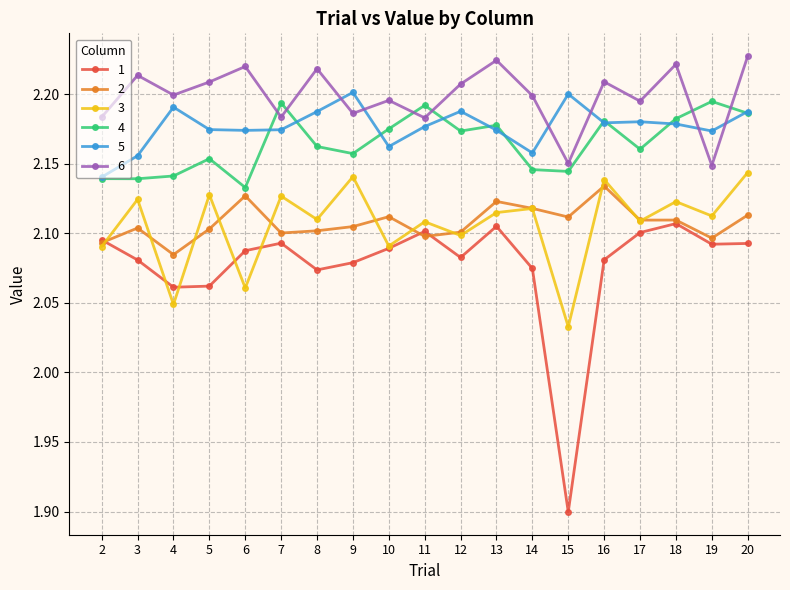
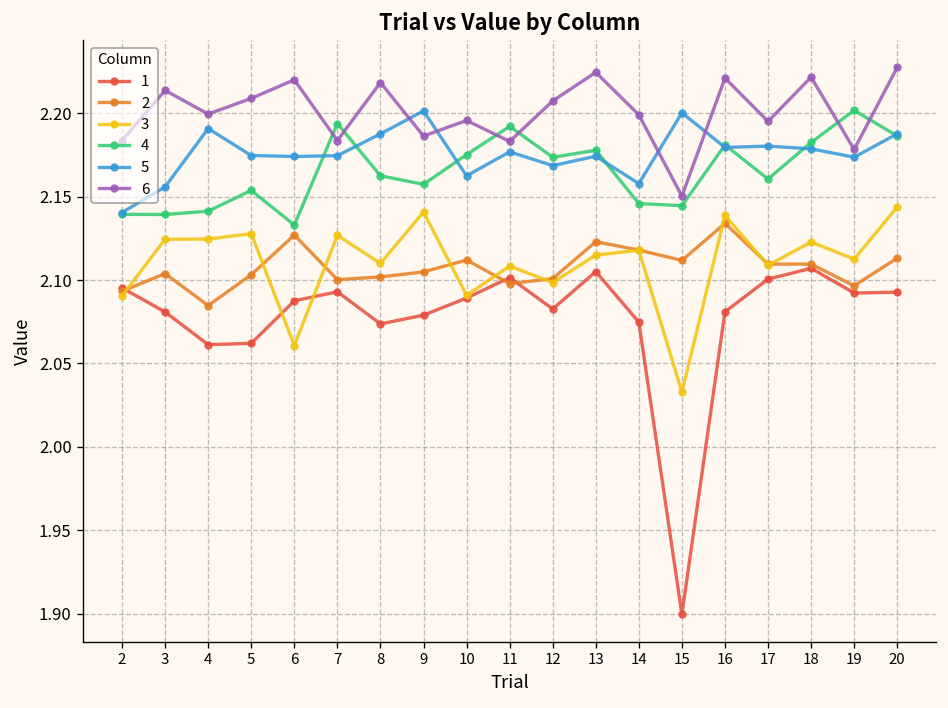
  {
    "3": {
      "2": 2.090,
      "3": 2.124,
-     "4": 2.049,
+     "4": 2.125,
      "5": 2.128,
      "6": 2.061,
      "7": 2.127,
      "8": 2.110,
      "9": 2.141,
      "11": 2.108,
      "12": 2.098,
      "13": 2.115,
      "15": 2.033,
      "16": 2.139,
      "18": 2.123,
      "19": 2.112,
      "20": 2.144
    },
    "4": {
      "3": 2.139,
      "4": 2.141,
      "5": 2.154,
      "6": 2.133,
      "7": 2.194,
      "8": 2.162,
      "9": 2.157,
      "10": 2.175,
      "11": 2.192,
      "12": 2.174,
      "13": 2.178,
      "14": 2.146,
      "15": 2.145,
      "17": 2.160,
      "18": 2.182,
-     "19": 2.195
+     "19": 2.202
    },
    "5": {
      "3": 2.156,
      "4": 2.191,
      "5": 2.175,
      "6": 2.174,
      "7": 2.174,
      "8": 2.188,
      "9": 2.201,
      "10": 2.162,
      "11": 2.177,
-     "12": 2.188,
+     "12": 2.169,
      "13": 2.174,
      "14": 2.158,
      "15": 2.200,
      "17": 2.180,
      "18": 2.179,
      "19": 2.174
    },
    "6": {
      "3": 2.214,
      "4": 2.199,
      "5": 2.209,
      "6": 2.220,
      "7": 2.184,
      "8": 2.218,
      "9": 2.186,
      "10": 2.196,
      "11": 2.183,
      "12": 2.207,
      "13": 2.224,
      "14": 2.199,
      "15": 2.150,
-     "16": 2.209,
+     "16": 2.221,
      "17": 2.195,
      "18": 2.222,
-     "19": 2.149,
+     "19": 2.178,
      "20": 2.227
    }
  }
